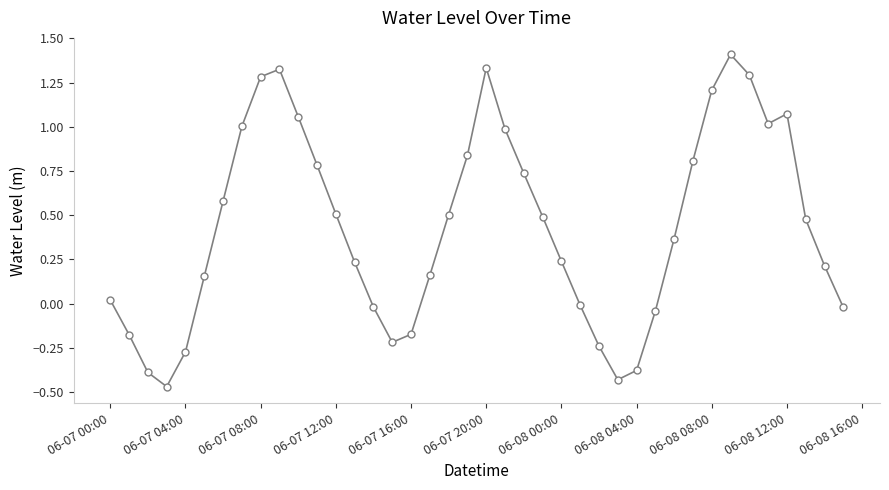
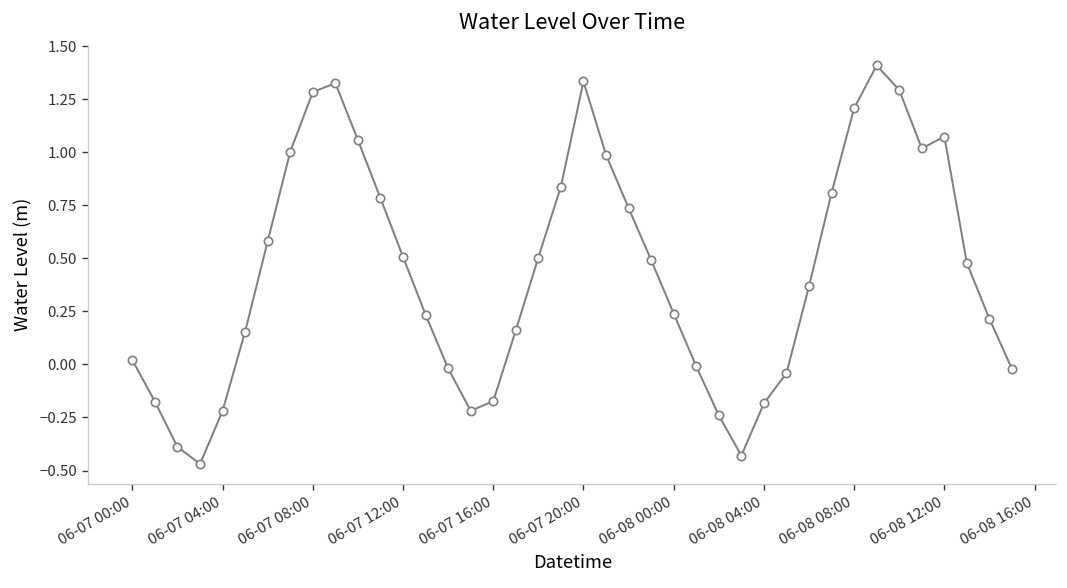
  {
    "06-07 00:00": 0.02,
-   "06-07 04:00": -0.27,
+   "06-07 04:00": -0.22,
    "06-07 08:00": 1.28,
    "06-07 12:00": 0.51,
    "06-07 16:00": -0.17,
    "06-07 20:00": 1.33,
    "06-08 00:00": 0.24,
-   "06-08 04:00": -0.38,
+   "06-08 04:00": -0.18,
    "06-08 08:00": 1.21,
    "06-08 12:00": 1.07
  }
